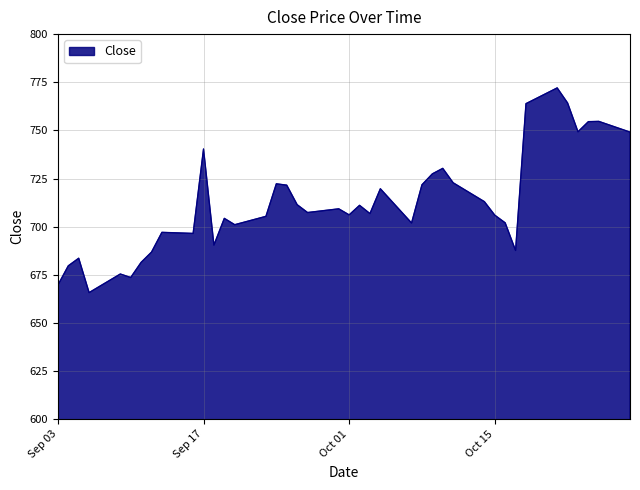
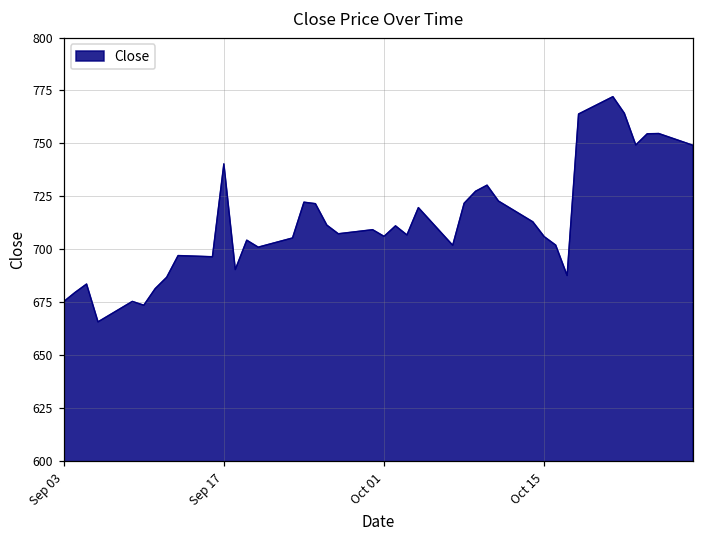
  {
-   "Sep 03": 670,
+   "Sep 03": 675,
    "Sep 17": 740,
    "Oct 01": 706,
    "Oct 15": 706
  }
